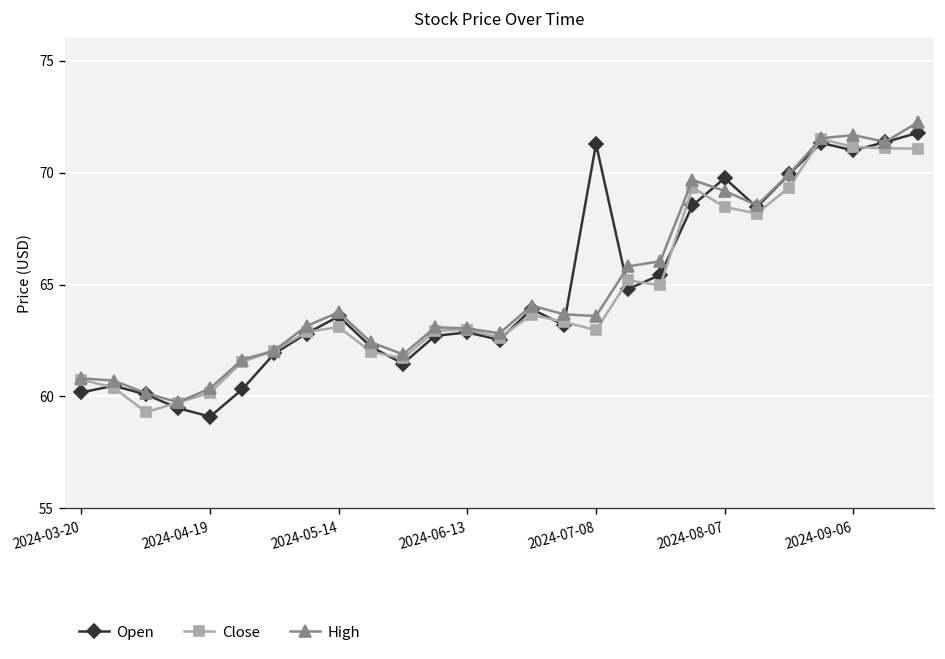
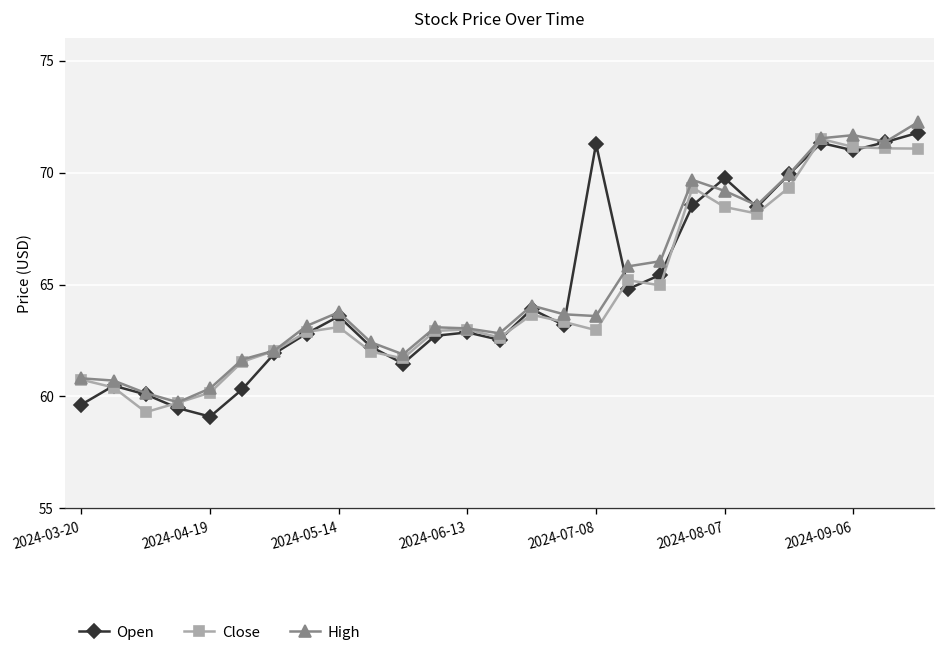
  {
    "Open": {
-     "2024-03-20": 60.2,
+     "2024-03-20": 59.6,
      "2024-04-19": 59.1,
      "2024-05-14": 63.6,
      "2024-07-08": 71.3,
      "2024-08-07": 69.8,
      "2024-09-06": 71.0
    }
  }
